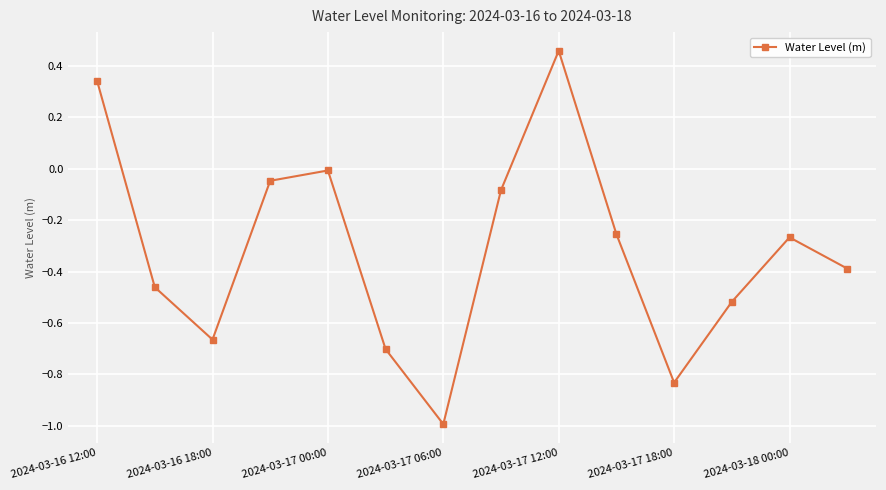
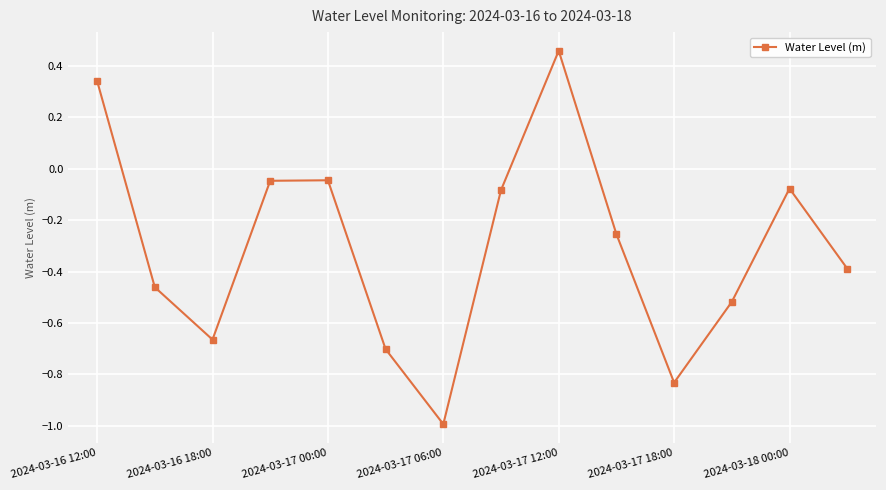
  {
    "2024-03-16 12:00": 0.34,
    "2024-03-16 18:00": -0.66,
-   "2024-03-17 00:00": -0.01,
+   "2024-03-17 00:00": -0.05,
    "2024-03-17 06:00": -0.99,
    "2024-03-17 12:00": 0.46,
    "2024-03-17 18:00": -0.83,
-   "2024-03-18 00:00": -0.27
+   "2024-03-18 00:00": -0.08
  }
